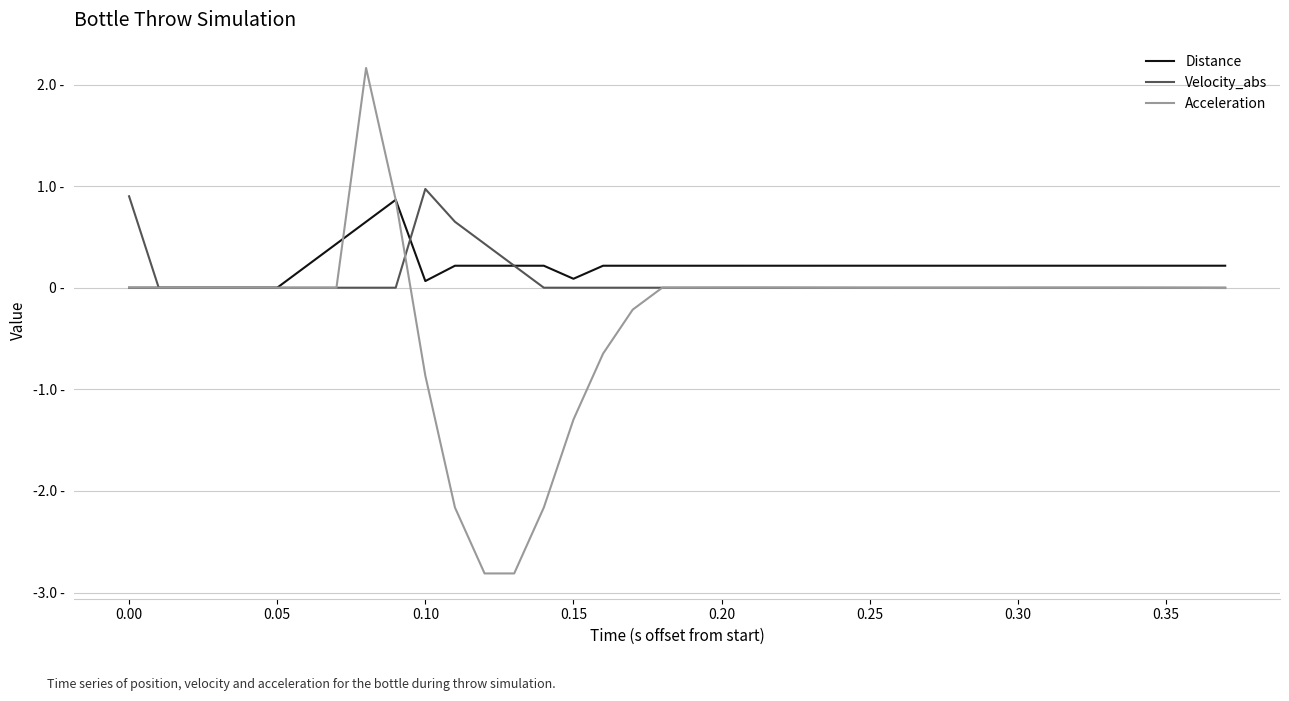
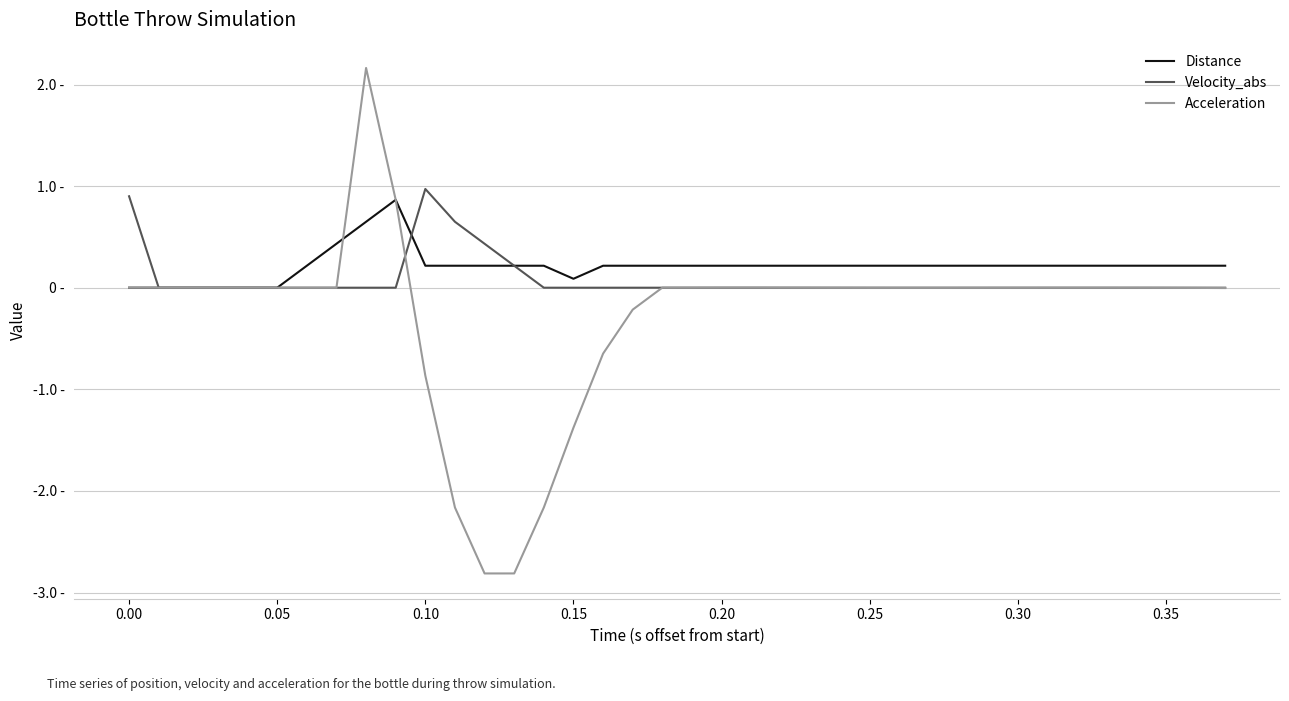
  {
    "Distance": {
-     "0.10": "0.07 -",
+     "0.10": "0.22 -",
      "0.15": "0.09 -",
      "0.20": "0.22 -",
      "0.25": "0.22 -",
      "0.30": "0.22 -",
      "0.35": "0.22 -"
    },
    "Velocity_abs": {
      "0.00": "0.90 -",
      "0.10": "0.97 -",
      "0.15": "0.00 -"
    },
    "Acceleration": {
      "0.10": "-0.87 -",
-     "0.15": "-1.30 -"
+     "0.15": "-1.38 -"
    }
  }
